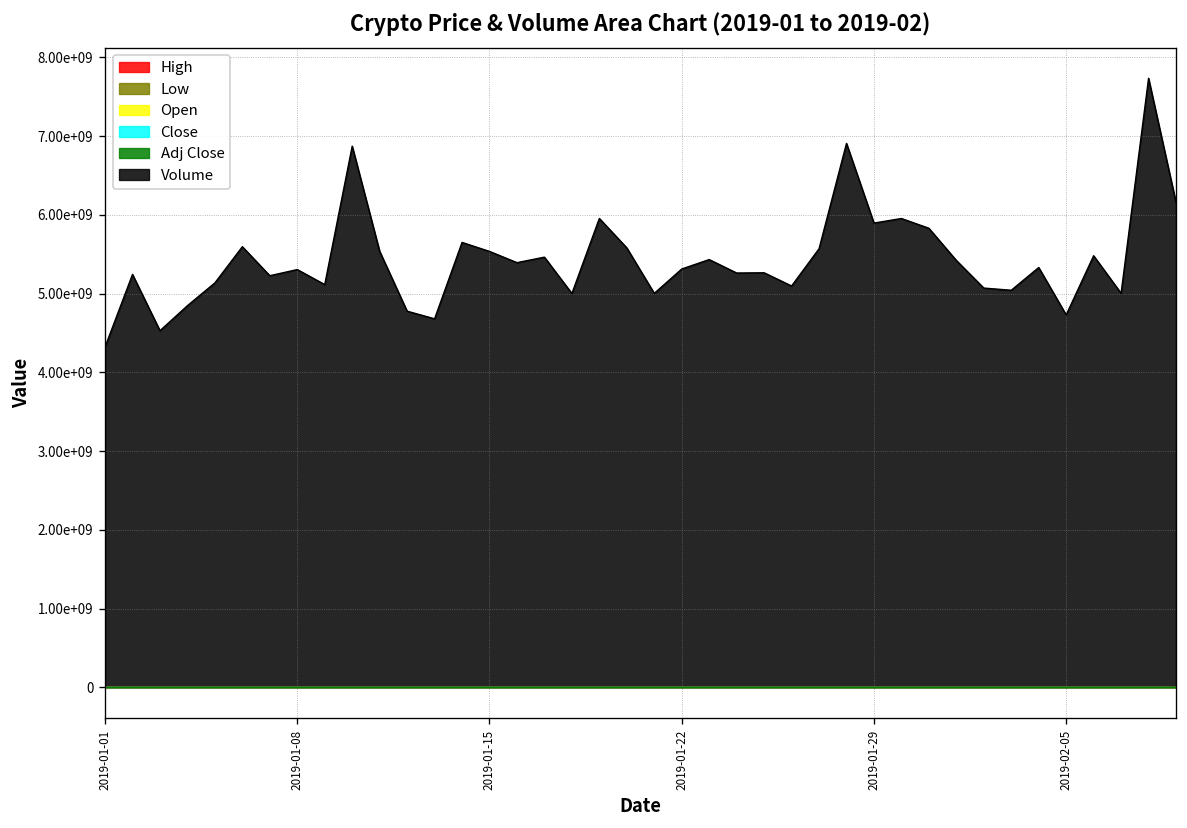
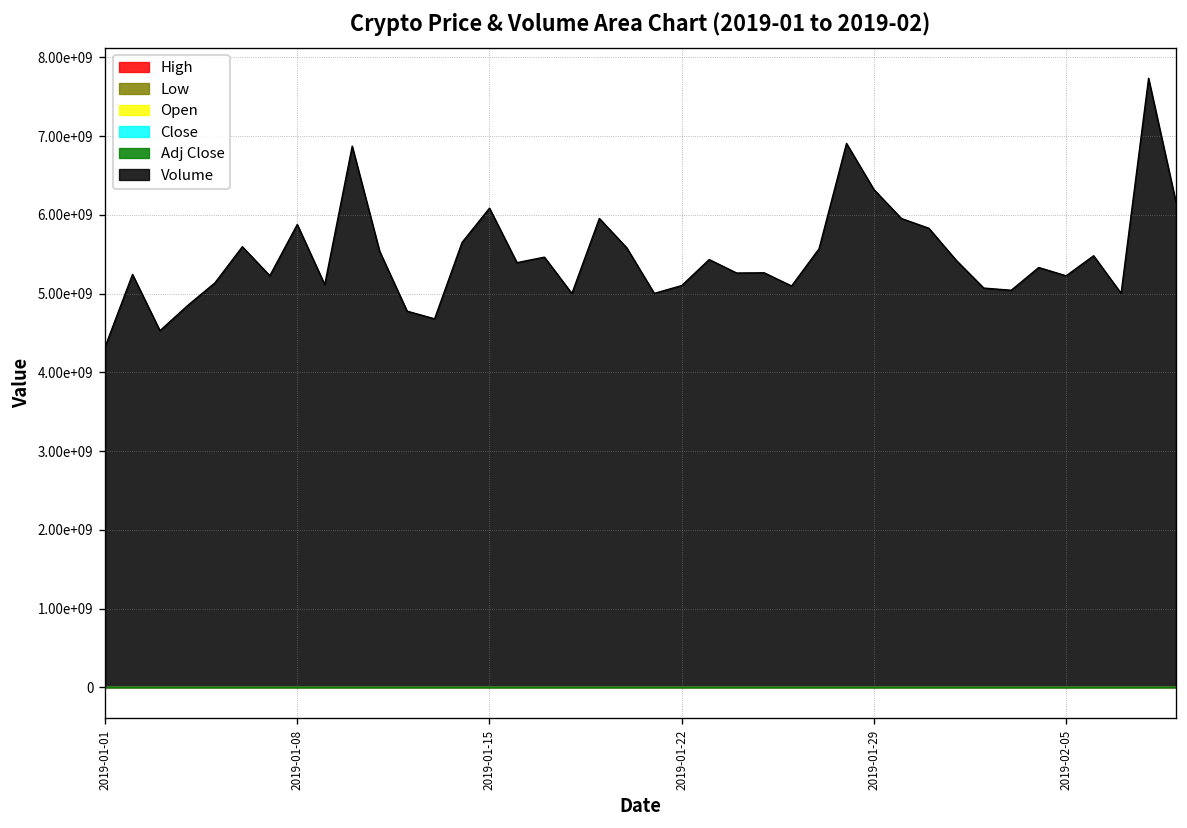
  {
    "Adj Close": {
      "2019-01-01": 0,
      "2019-01-08": 0,
      "2019-01-15": 0,
      "2019-01-22": 0,
      "2019-01-29": 0,
      "2019-02-05": 0
    },
    "Volume": {
      "2019-01-01": 4300000000,
-     "2019-01-08": 5300000000,
-     "2019-01-15": 5500000000,
-     "2019-01-22": 5300000000,
-     "2019-01-29": 5900000000,
-     "2019-02-05": 4700000000
+     "2019-01-08": 5900000000,
+     "2019-01-15": 6100000000,
+     "2019-01-22": 5100000000,
+     "2019-01-29": 6300000000,
+     "2019-02-05": 5200000000
    }
  }
